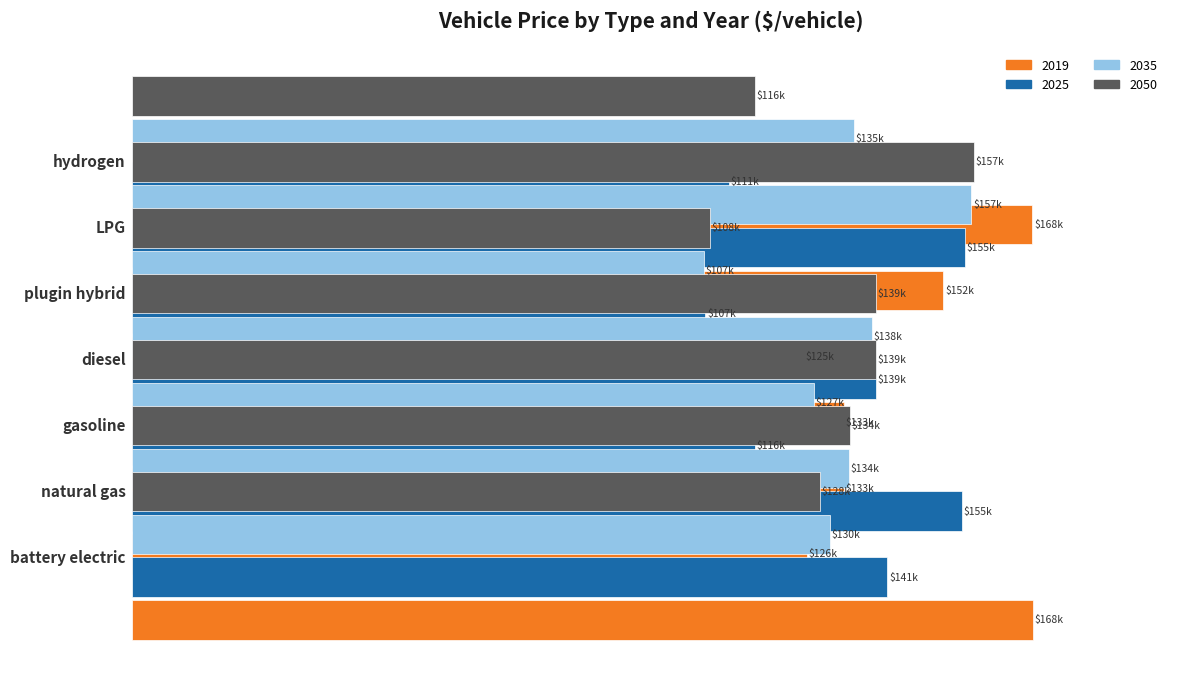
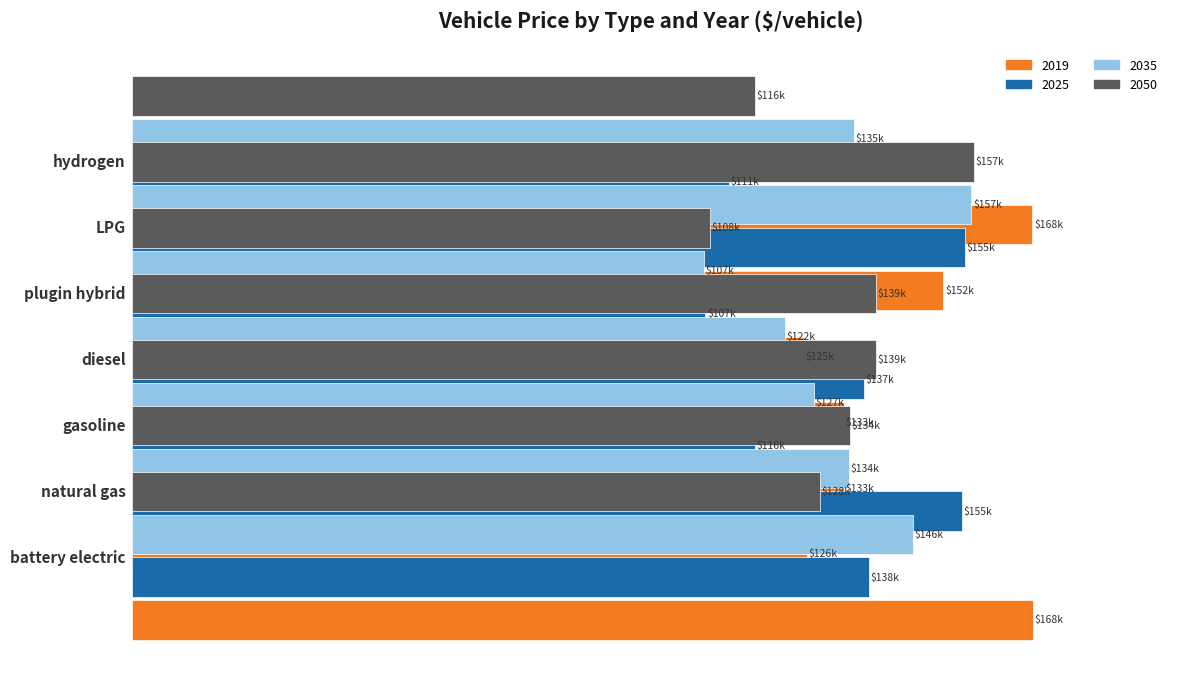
  {
    "2025": {
      "LPG": "$155k",
-     "diesel": "$139k",
+     "diesel": "$137k",
      "gasoline": "$116k",
      "natural gas": "$155k",
-     "battery electric": "$141k"
+     "battery electric": "$138k"
    },
    "2035": {
      "hydrogen": "$135k",
      "LPG": "$157k",
      "plugin hybrid": "$107k",
-     "diesel": "$138k",
+     "diesel": "$122k",
      "gasoline": "$127k",
      "natural gas": "$134k",
-     "battery electric": "$130k"
+     "battery electric": "$146k"
    }
  }
